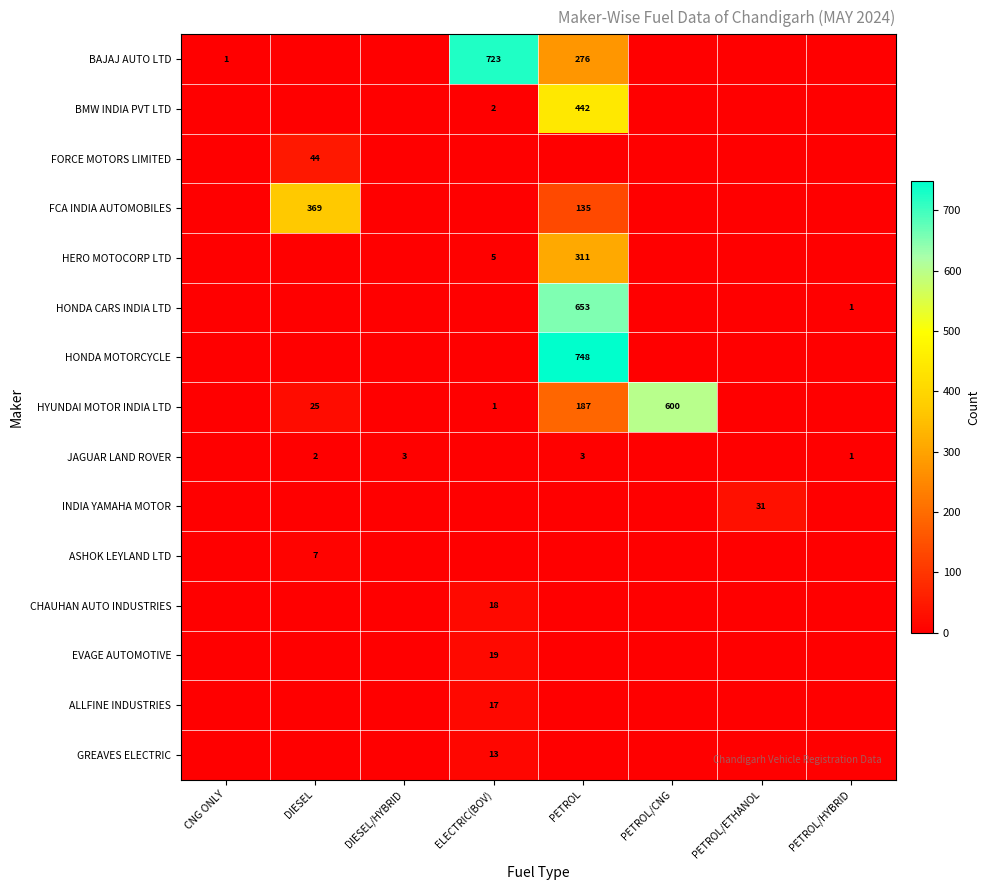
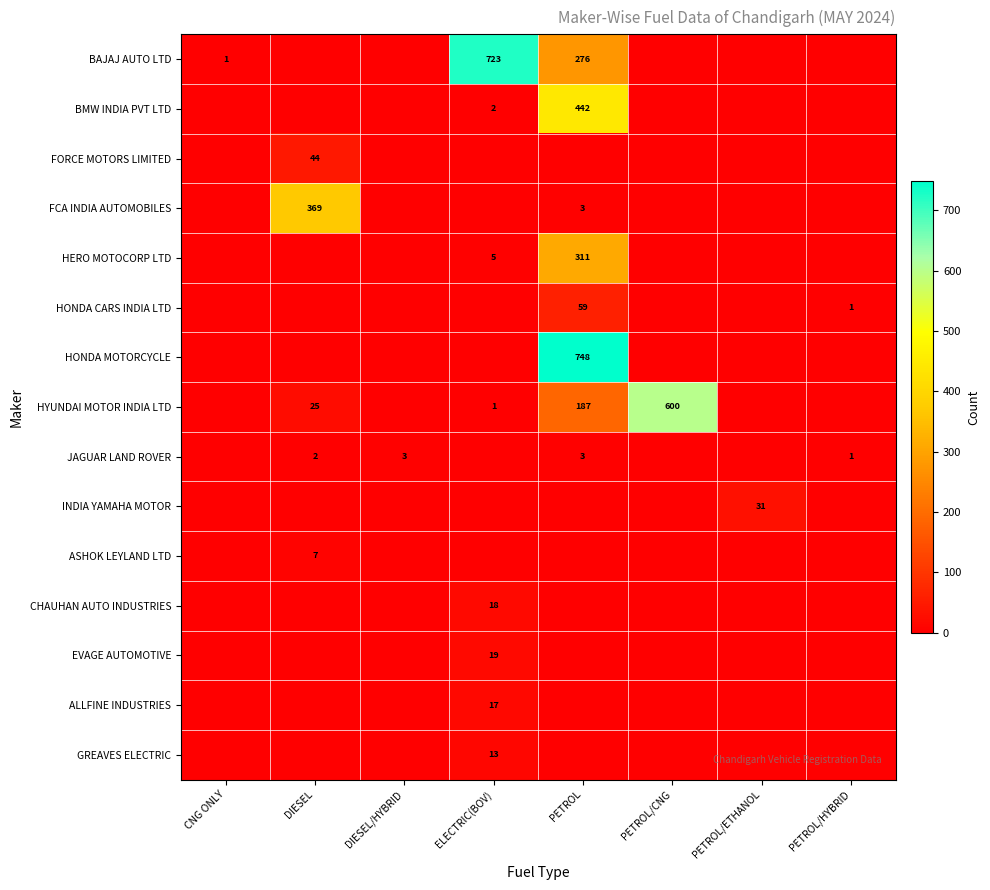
  {
    "BAJAJ AUTO LTD": {
      "CNG ONLY": 1,
      "ELECTRIC(BOV)": 723,
      "PETROL": 276
    },
    "BMW INDIA PVT LTD": {
      "ELECTRIC(BOV)": 2,
      "PETROL": 442
    },
    "FORCE MOTORS LIMITED": {
      "DIESEL": 44
    },
    "FCA INDIA AUTOMOBILES": {
      "DIESEL": 369,
-     "PETROL": 135
+     "PETROL": 3
    },
    "HERO MOTOCORP LTD": {
      "ELECTRIC(BOV)": 5,
      "PETROL": 311
    },
    "HONDA CARS INDIA LTD": {
-     "PETROL": 653,
+     "PETROL": 59,
      "PETROL/HYBRID": 1
    },
    "HONDA MOTORCYCLE": {
      "PETROL": 748
    },
    "HYUNDAI MOTOR INDIA LTD": {
      "DIESEL": 25,
      "ELECTRIC(BOV)": 1,
      "PETROL": 187,
      "PETROL/CNG": 600
    },
    "JAGUAR LAND ROVER": {
      "DIESEL": 2,
      "DIESEL/HYBRID": 3,
      "PETROL": 3,
      "PETROL/HYBRID": 1
    },
    "INDIA YAMAHA MOTOR": {
      "PETROL/ETHANOL": 31
    },
    "ASHOK LEYLAND LTD": {
      "DIESEL": 7
    },
    "CHAUHAN AUTO INDUSTRIES": {
      "ELECTRIC(BOV)": 18
    },
    "EVAGE AUTOMOTIVE": {
      "ELECTRIC(BOV)": 19
    },
    "ALLFINE INDUSTRIES": {
      "ELECTRIC(BOV)": 17
    },
    "GREAVES ELECTRIC": {
      "ELECTRIC(BOV)": 13
    }
  }
